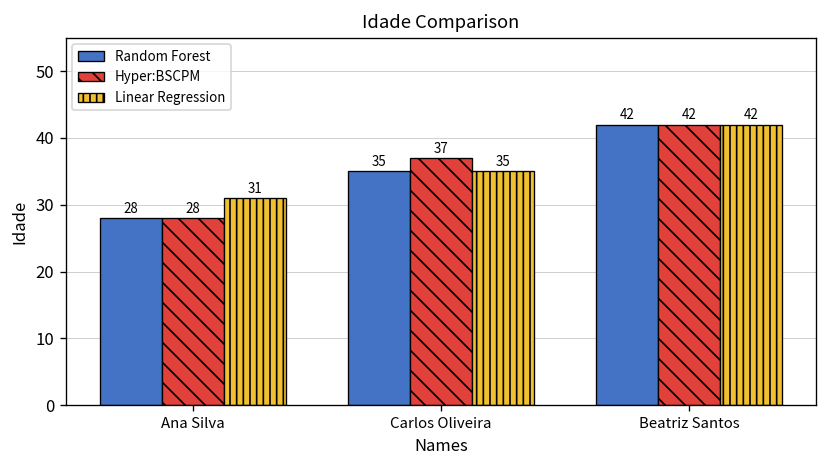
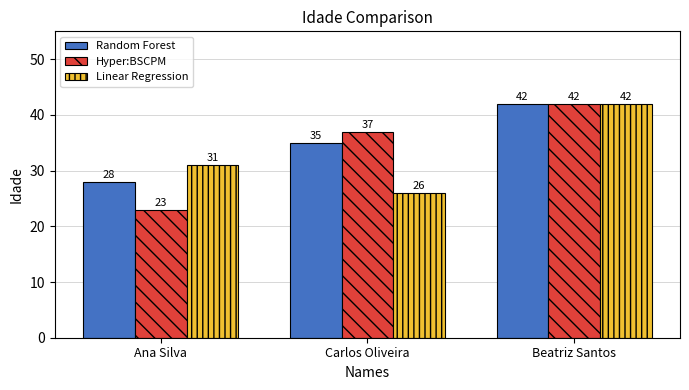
  {
    "Random Forest": {
      "Ana Silva": 28,
      "Carlos Oliveira": 35,
      "Beatriz Santos": 42
    },
    "Hyper:BSCPM": {
-     "Ana Silva": 28,
+     "Ana Silva": 23,
      "Carlos Oliveira": 37,
      "Beatriz Santos": 42
    },
    "Linear Regression": {
      "Ana Silva": 31,
-     "Carlos Oliveira": 35,
+     "Carlos Oliveira": 26,
      "Beatriz Santos": 42
    }
  }
